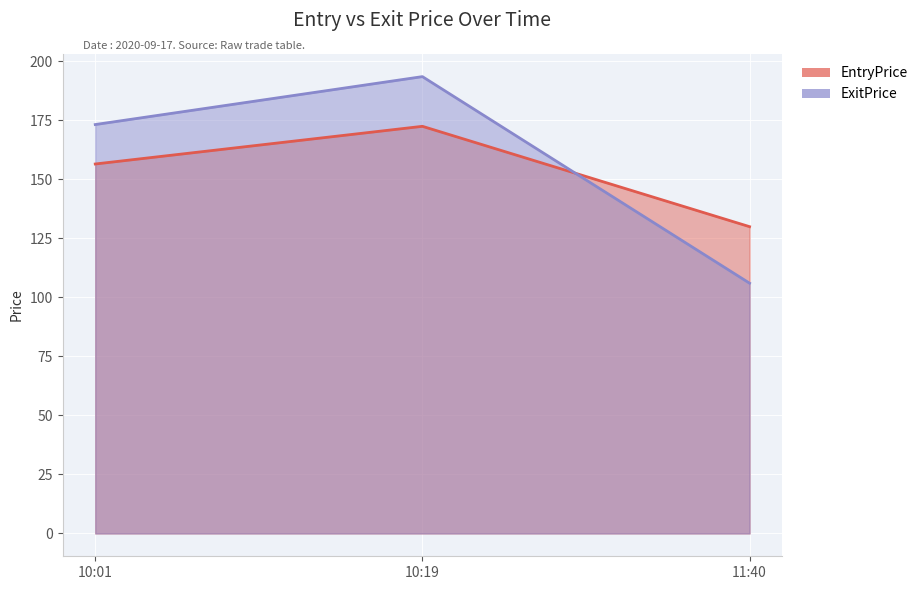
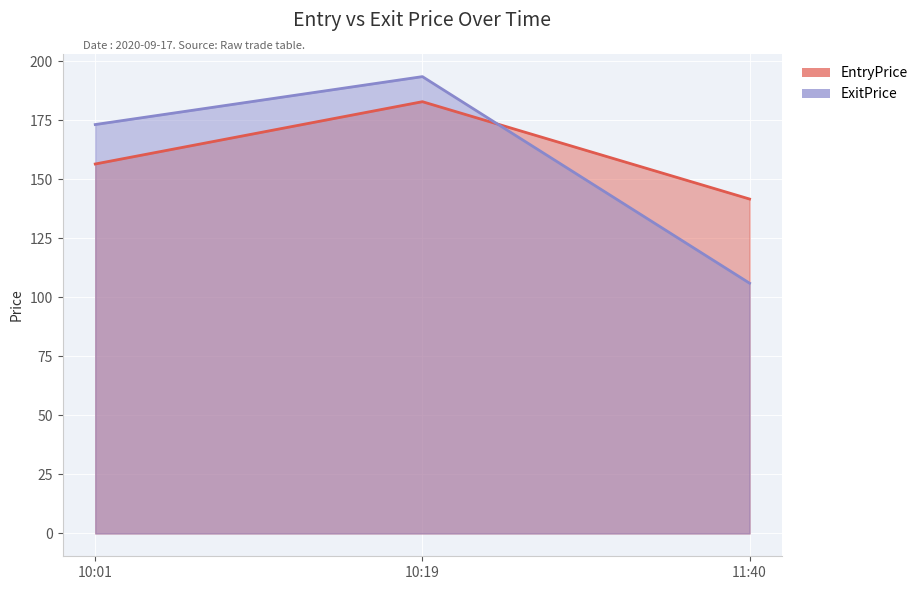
  {
    "EntryPrice": {
      "10:01": 156,
-     "10:19": 172,
-     "11:40": 130
+     "10:19": 183,
+     "11:40": 142
    },
    "ExitPrice": {
      "10:01": 173,
      "10:19": 194,
      "11:40": 106
    }
  }
